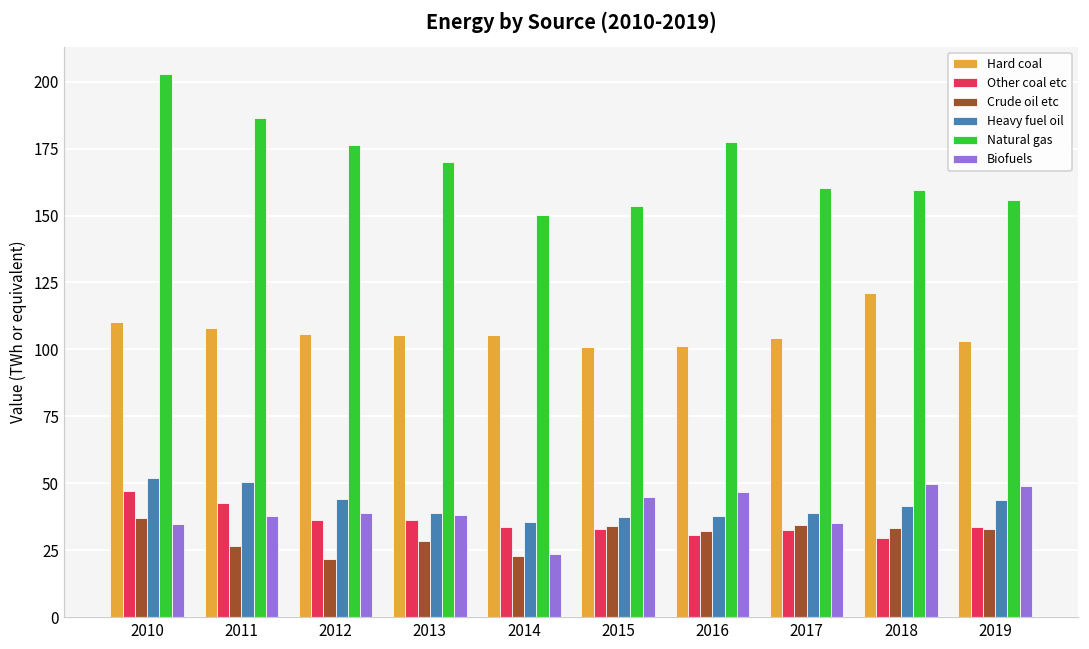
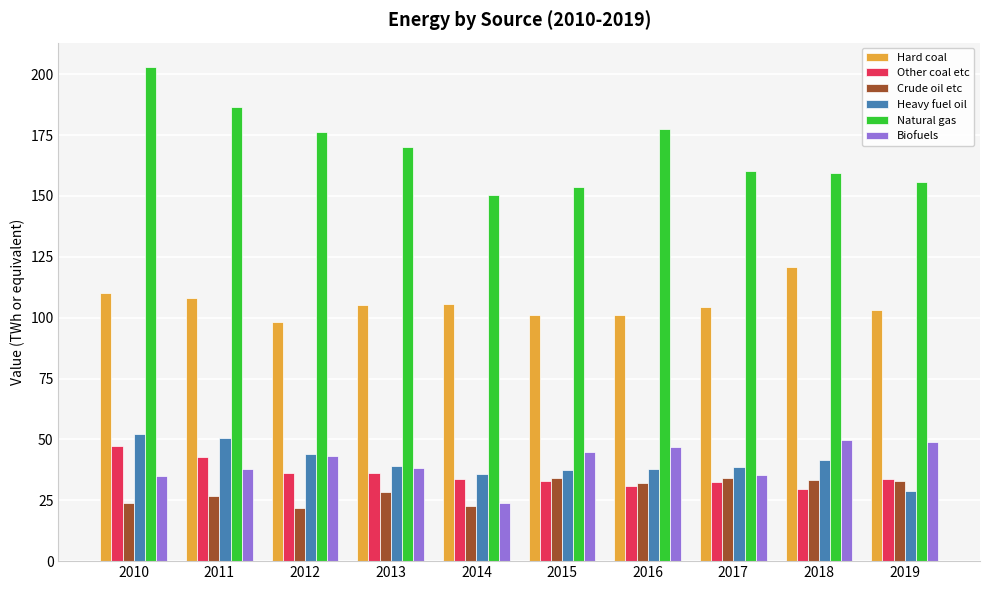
  {
    "Hard coal": {
      "2010": 110,
      "2011": 108,
-     "2012": 106,
+     "2012": 98,
      "2013": 105,
      "2014": 105,
      "2015": 101,
      "2016": 101,
      "2017": 104,
      "2018": 121,
      "2019": 103
    },
    "Other coal etc": {
      "2010": 47,
      "2011": 43,
      "2012": 36,
      "2013": 36,
      "2014": 34,
      "2015": 33,
      "2016": 31,
      "2017": 33,
      "2018": 29,
      "2019": 34
    },
    "Crude oil etc": {
-     "2010": 37,
+     "2010": 24,
      "2011": 27,
      "2012": 22,
      "2013": 28,
      "2014": 23,
      "2015": 34,
      "2016": 32,
      "2017": 34,
      "2018": 33,
      "2019": 33
    },
    "Heavy fuel oil": {
      "2010": 52,
      "2011": 50,
      "2012": 44,
      "2013": 39,
      "2014": 36,
      "2015": 37,
      "2016": 38,
      "2017": 39,
      "2018": 42,
-     "2019": 44
+     "2019": 29
    },
    "Natural gas": {
      "2010": 203,
      "2011": 186,
      "2012": 176,
      "2013": 170,
      "2014": 150,
      "2015": 154,
      "2016": 177,
      "2017": 160,
      "2018": 159,
      "2019": 156
    },
    "Biofuels": {
      "2010": 35,
      "2011": 38,
-     "2012": 39,
+     "2012": 43,
      "2013": 38,
      "2014": 24,
      "2015": 45,
      "2016": 47,
      "2017": 35,
      "2018": 50,
      "2019": 49
    }
  }
